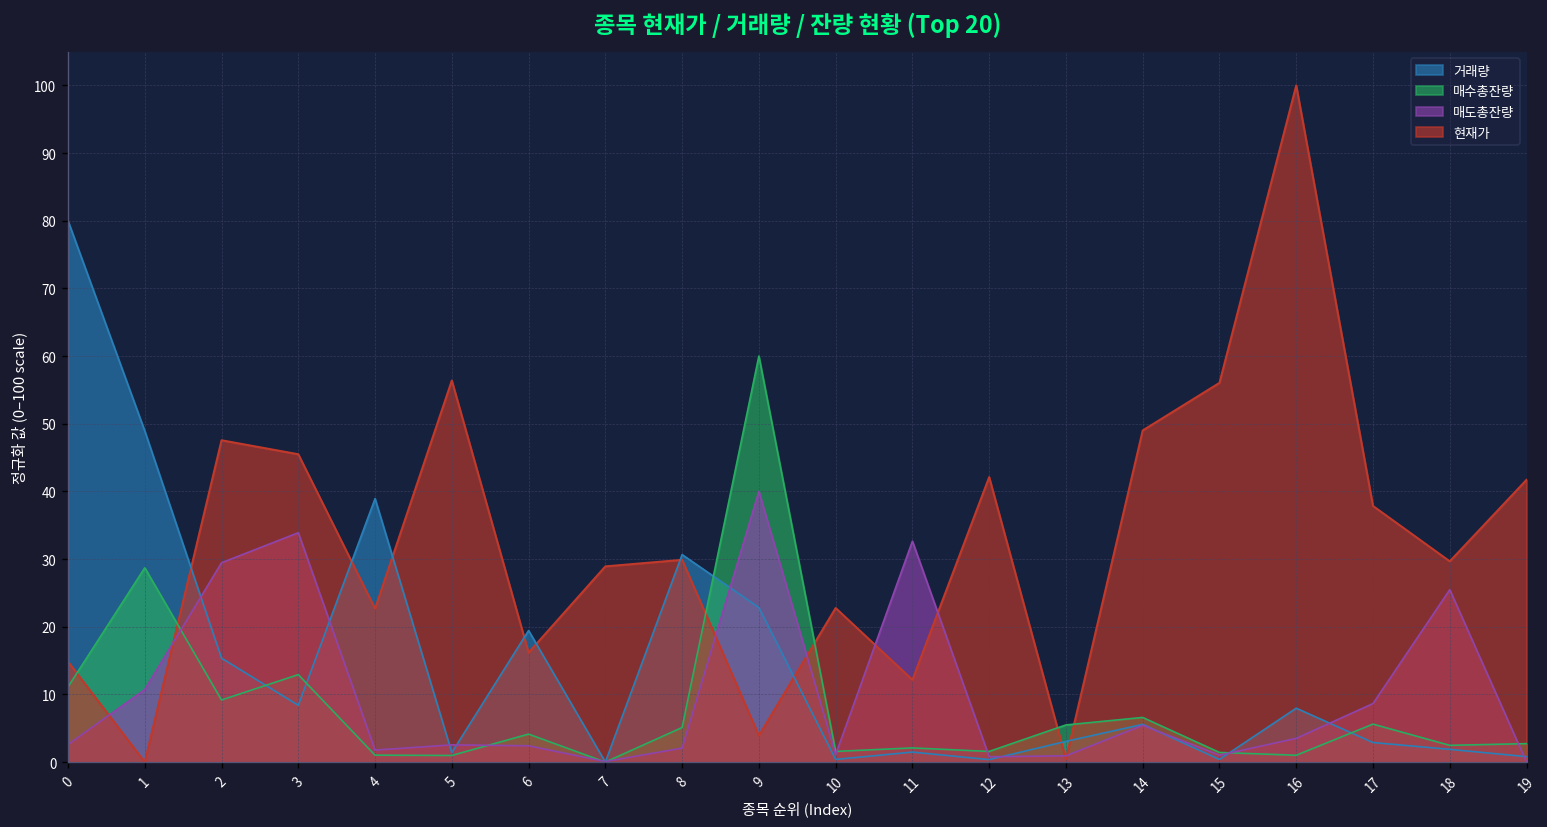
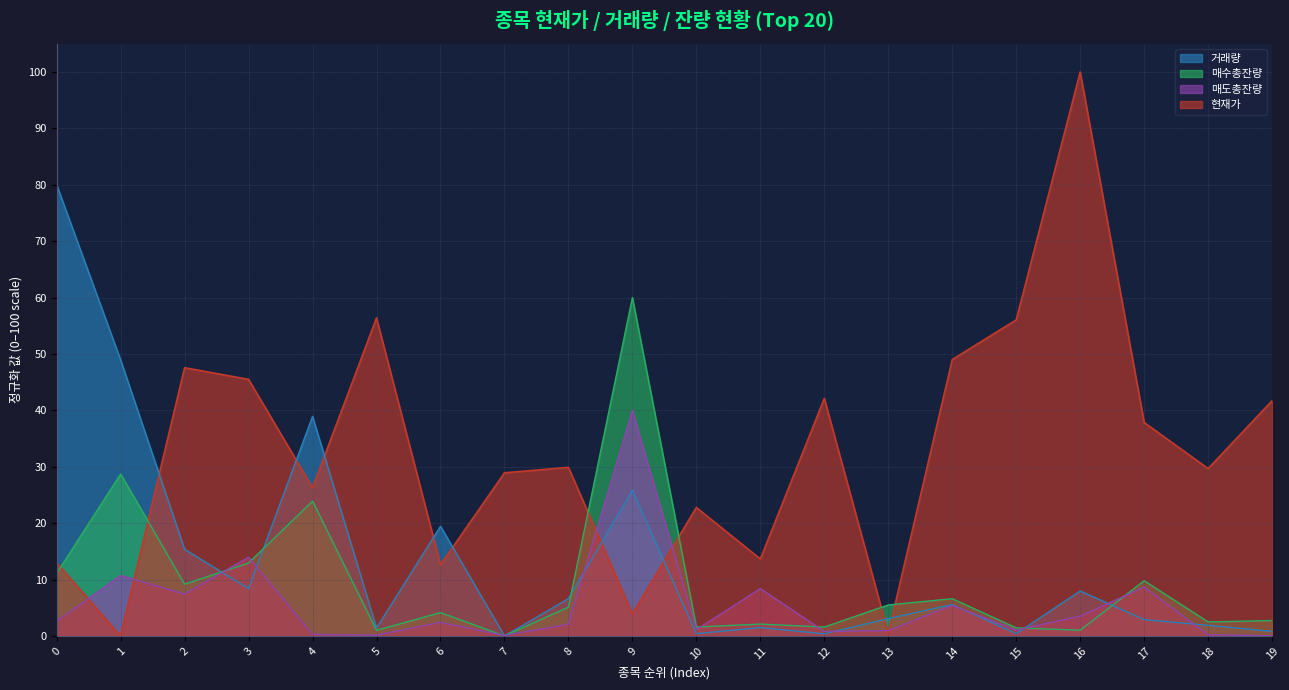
  {
    "현재가": {
-     "0": 15,
+     "0": 13,
      "1": 0,
      "2": 48,
      "3": 45,
-     "4": 23,
+     "4": 26,
      "5": 56,
-     "6": 16,
+     "6": 13,
      "7": 29,
      "8": 30,
      "9": 4,
      "10": 23,
-     "11": 12,
+     "11": 14,
      "12": 42,
      "13": 0,
      "14": 49,
      "15": 56,
      "16": 100,
      "17": 38,
      "18": 30,
      "19": 42
    },
    "거래량": {
      "0": 80,
      "1": 49,
      "2": 15,
      "3": 8,
      "4": 39,
      "6": 19,
-     "8": 31,
-     "9": 23,
+     "8": 7,
+     "9": 26,
      "10": 0,
      "11": 1,
      "13": 3,
      "15": 0,
      "16": 8,
      "17": 3,
      "18": 2,
      "19": 1
    },
    "매수총잔량": {
      "0": 11,
      "1": 29,
      "2": 9,
      "3": 13,
-     "4": 1,
+     "4": 24,
      "6": 4,
      "8": 5,
      "9": 60,
      "10": 2,
      "11": 2,
      "12": 2,
      "13": 5,
      "14": 7,
      "16": 1,
-     "17": 6,
+     "17": 10,
      "18": 2,
      "19": 3
    },
    "매도총잔량": {
      "0": 3,
      "1": 11,
-     "2": 29,
-     "3": 34,
-     "4": 2,
-     "5": 3,
+     "2": 7,
+     "3": 14,
+     "4": 0,
+     "5": 0,
      "6": 2,
      "8": 2,
      "9": 40,
      "10": 1,
-     "11": 33,
+     "11": 8,
      "13": 1,
      "16": 4,
      "17": 9,
-     "18": 25,
+     "18": 0,
      "19": 0
    }
  }
